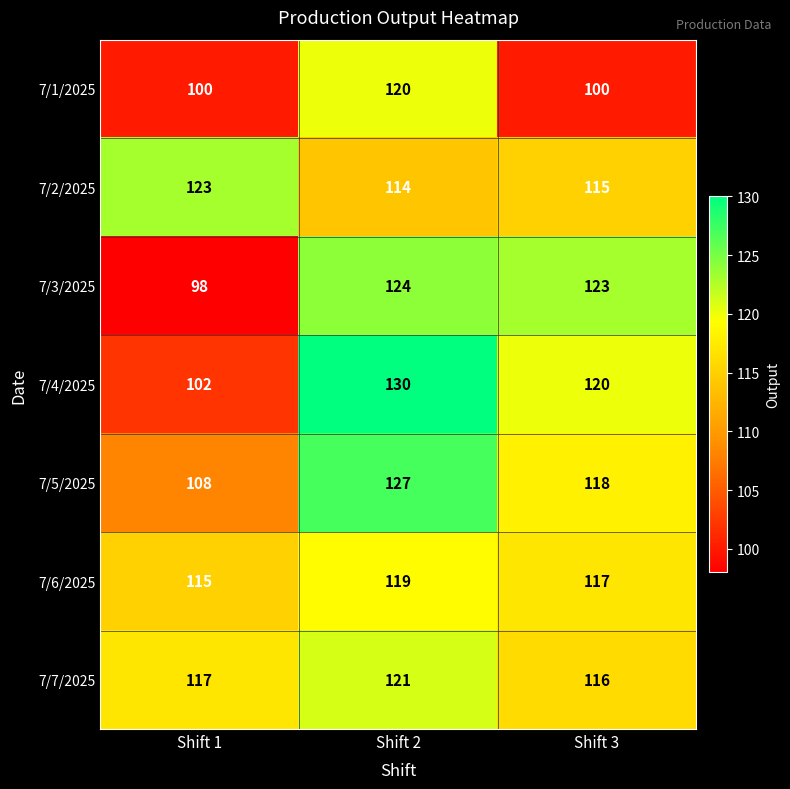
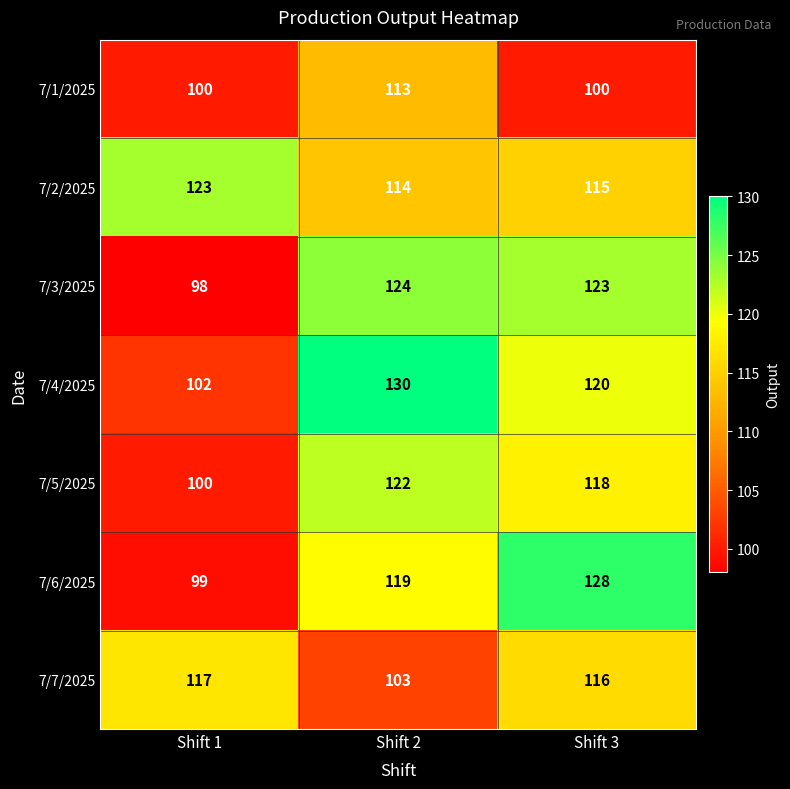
  {
    "7/1/2025": {
      "Shift 1": 100,
-     "Shift 2": 120,
+     "Shift 2": 113,
      "Shift 3": 100
    },
    "7/2/2025": {
      "Shift 1": 123,
      "Shift 2": 114,
      "Shift 3": 115
    },
    "7/3/2025": {
      "Shift 1": 98,
      "Shift 2": 124,
      "Shift 3": 123
    },
    "7/4/2025": {
      "Shift 1": 102,
      "Shift 2": 130,
      "Shift 3": 120
    },
    "7/5/2025": {
-     "Shift 1": 108,
-     "Shift 2": 127,
+     "Shift 1": 100,
+     "Shift 2": 122,
      "Shift 3": 118
    },
    "7/6/2025": {
-     "Shift 1": 115,
+     "Shift 1": 99,
      "Shift 2": 119,
-     "Shift 3": 117
+     "Shift 3": 128
    },
    "7/7/2025": {
      "Shift 1": 117,
-     "Shift 2": 121,
+     "Shift 2": 103,
      "Shift 3": 116
    }
  }
